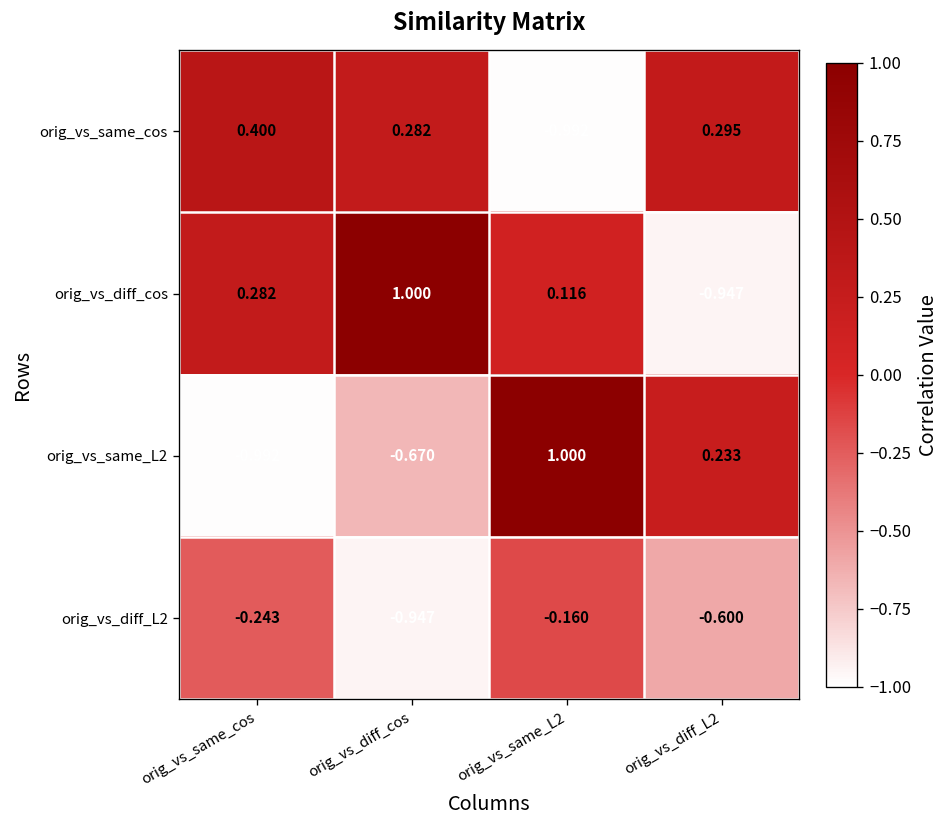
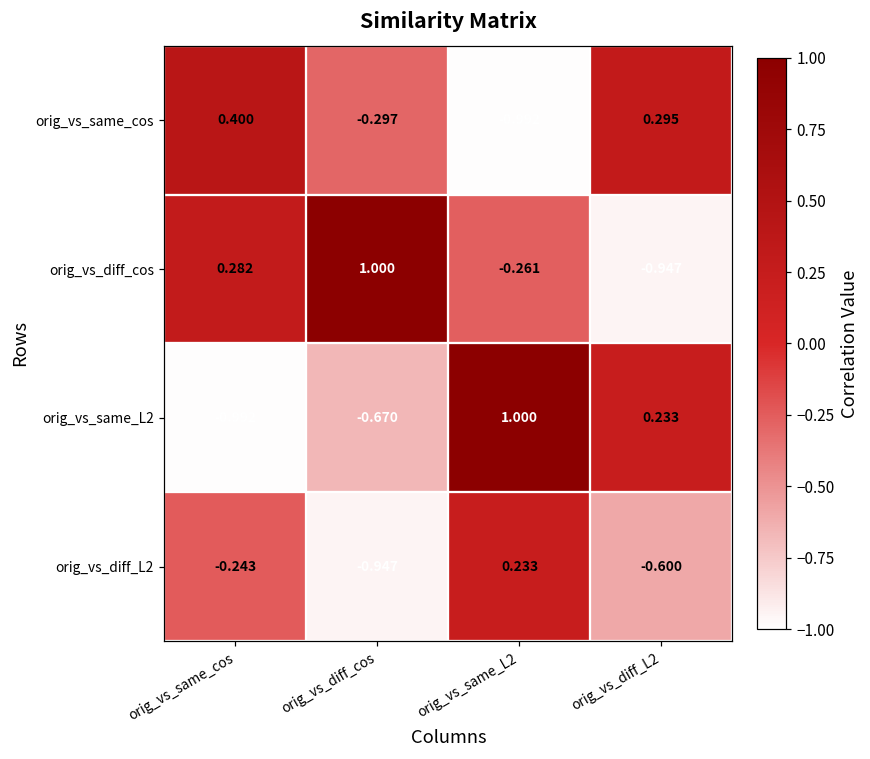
  {
    "orig_vs_same_cos": {
      "orig_vs_same_cos": 0.400,
-     "orig_vs_diff_cos": 0.282,
+     "orig_vs_diff_cos": -0.297,
      "orig_vs_diff_L2": 0.295
    },
    "orig_vs_diff_cos": {
      "orig_vs_same_cos": 0.282,
      "orig_vs_diff_cos": 1.000,
-     "orig_vs_same_L2": 0.116
+     "orig_vs_same_L2": -0.261
    },
    "orig_vs_same_L2": {
      "orig_vs_diff_cos": -0.670,
      "orig_vs_same_L2": 1.000,
      "orig_vs_diff_L2": 0.233
    },
    "orig_vs_diff_L2": {
      "orig_vs_same_cos": -0.243,
-     "orig_vs_same_L2": -0.160,
+     "orig_vs_same_L2": 0.233,
      "orig_vs_diff_L2": -0.600
    }
  }
